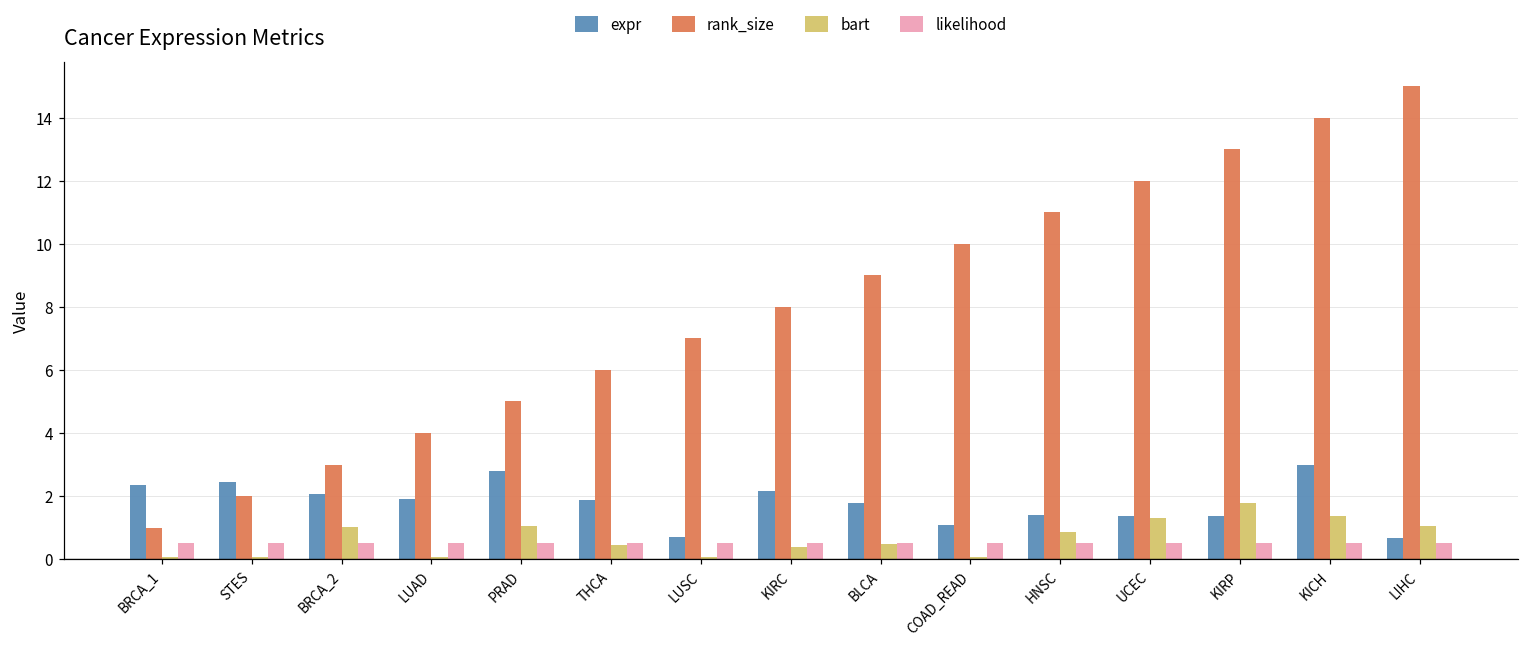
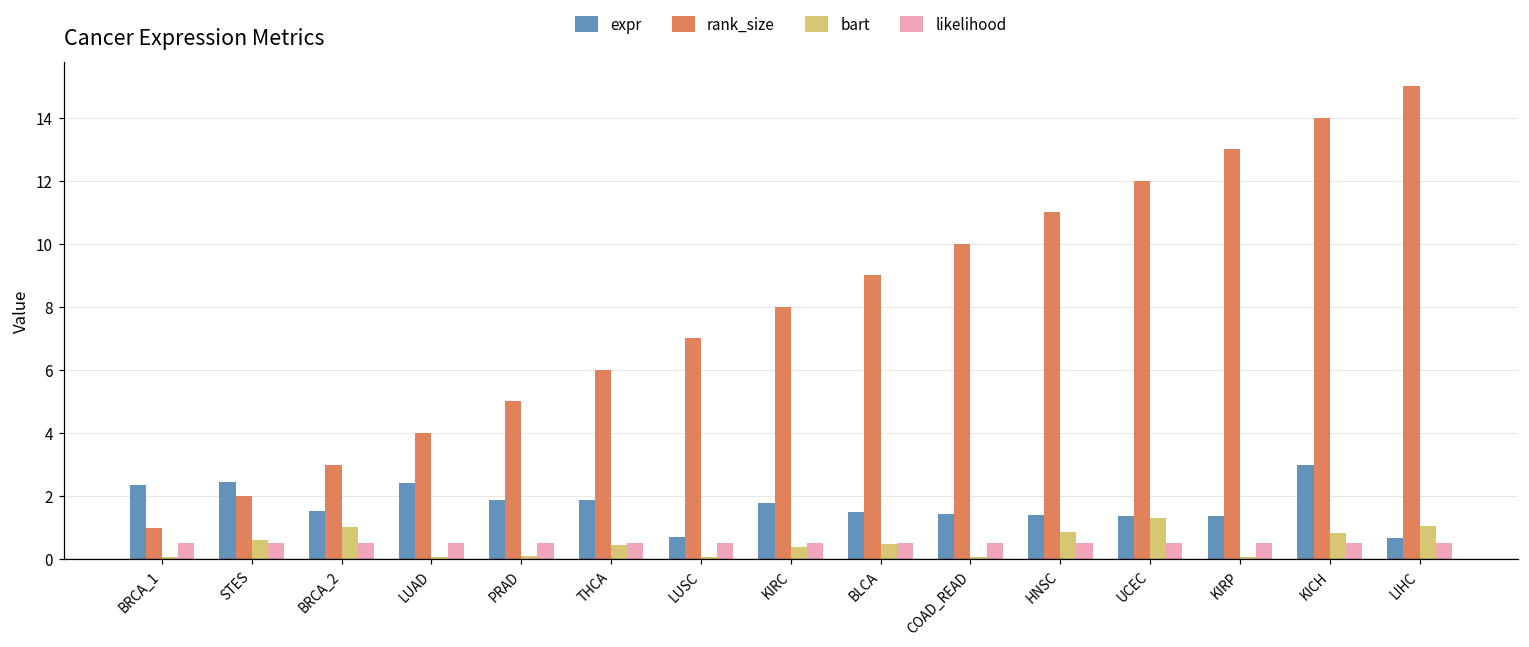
  {
    "expr": {
      "BRCA_1": 2.3,
      "STES": 2.5,
-     "BRCA_2": 2.1,
-     "LUAD": 1.9,
-     "PRAD": 2.8,
+     "BRCA_2": 1.5,
+     "LUAD": 2.4,
+     "PRAD": 1.9,
      "THCA": 1.9,
      "LUSC": 0.7,
-     "KIRC": 2.1,
-     "BLCA": 1.8,
-     "COAD_READ": 1.1,
+     "KIRC": 1.8,
+     "BLCA": 1.5,
+     "COAD_READ": 1.4,
      "HNSC": 1.4,
      "UCEC": 1.4,
      "KIRP": 1.4,
      "KICH": 3.0,
      "LIHC": 0.7
    },
    "rank_size": {
      "BRCA_1": 1.0,
      "STES": 2.0,
      "BRCA_2": 3.0,
      "LUAD": 4.0,
      "PRAD": 5.0,
      "THCA": 6.0,
      "LUSC": 7.0,
      "KIRC": 8.0,
      "BLCA": 9.0,
      "COAD_READ": 10.0,
      "HNSC": 11.0,
      "UCEC": 12.0,
      "KIRP": 13.0,
      "KICH": 14.0,
      "LIHC": 15.0
    },
    "bart": {
-     "STES": 0.1,
+     "STES": 0.6,
      "BRCA_2": 1.0,
-     "PRAD": 1.1,
+     "PRAD": 0.1,
      "THCA": 0.5,
      "KIRC": 0.4,
      "BLCA": 0.5,
      "HNSC": 0.9,
      "UCEC": 1.3,
-     "KIRP": 1.8,
-     "KICH": 1.4,
+     "KIRP": 0.1,
+     "KICH": 0.8,
      "LIHC": 1.0
    },
    "likelihood": {
      "BRCA_1": 0.5,
      "STES": 0.5,
      "BRCA_2": 0.5,
      "LUAD": 0.5,
      "PRAD": 0.5,
      "THCA": 0.5,
      "LUSC": 0.5,
      "KIRC": 0.5,
      "BLCA": 0.5,
      "COAD_READ": 0.5,
      "HNSC": 0.5,
      "UCEC": 0.5,
      "KIRP": 0.5,
      "KICH": 0.5,
      "LIHC": 0.5
    }
  }
